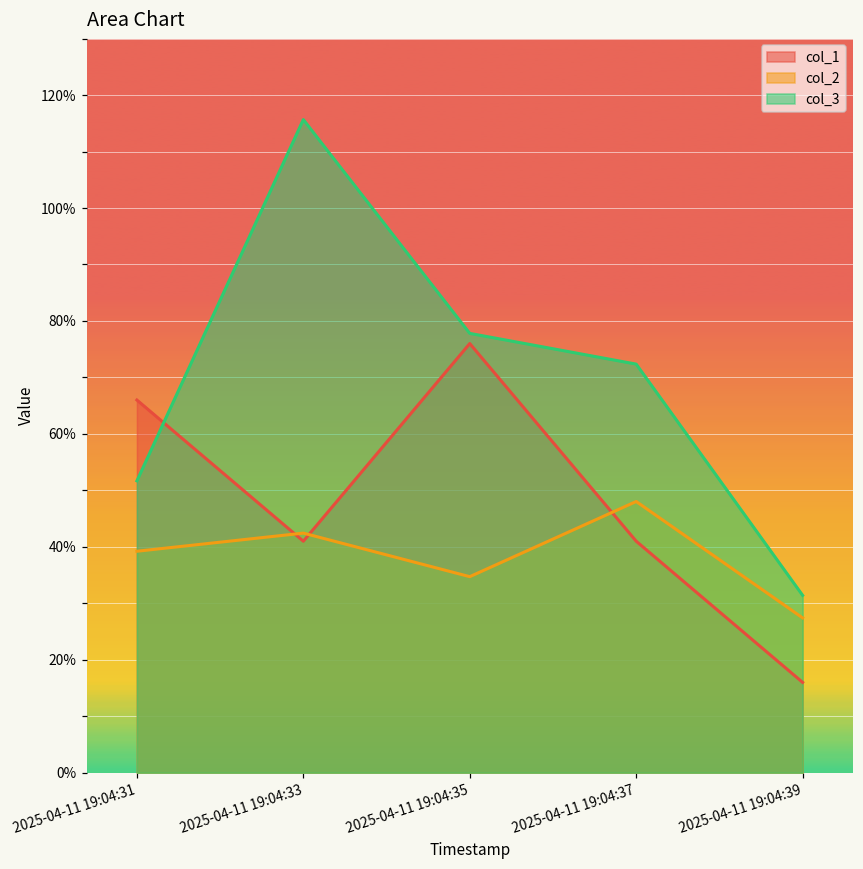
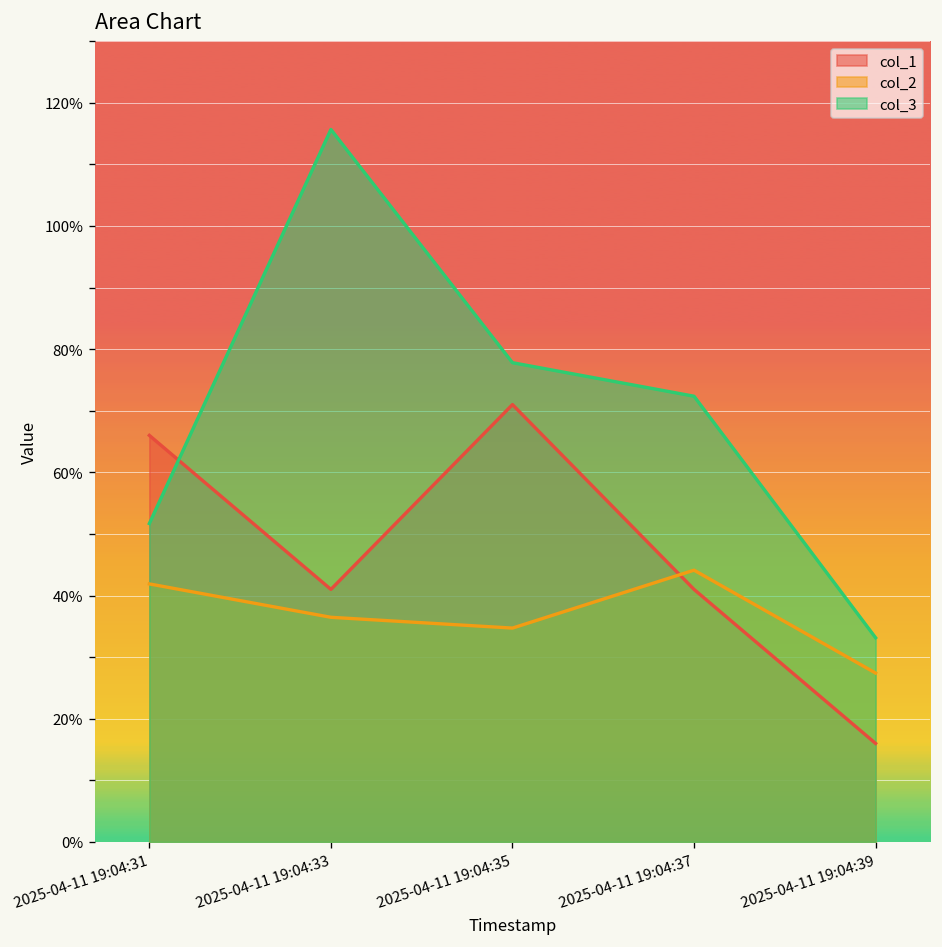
  {
    "col_1": {
      "2025-04-11 19:04:31": "66%",
      "2025-04-11 19:04:33": "41%",
-     "2025-04-11 19:04:35": "76%",
+     "2025-04-11 19:04:35": "71%",
      "2025-04-11 19:04:37": "41%",
      "2025-04-11 19:04:39": "16%"
    },
    "col_2": {
-     "2025-04-11 19:04:31": "39%",
-     "2025-04-11 19:04:33": "42%",
+     "2025-04-11 19:04:31": "42%",
+     "2025-04-11 19:04:33": "36%",
      "2025-04-11 19:04:35": "35%",
-     "2025-04-11 19:04:37": "48%",
+     "2025-04-11 19:04:37": "44%",
      "2025-04-11 19:04:39": "27%"
    },
    "col_3": {
      "2025-04-11 19:04:31": "52%",
      "2025-04-11 19:04:33": "116%",
      "2025-04-11 19:04:35": "78%",
      "2025-04-11 19:04:37": "72%",
-     "2025-04-11 19:04:39": "31%"
+     "2025-04-11 19:04:39": "33%"
    }
  }
